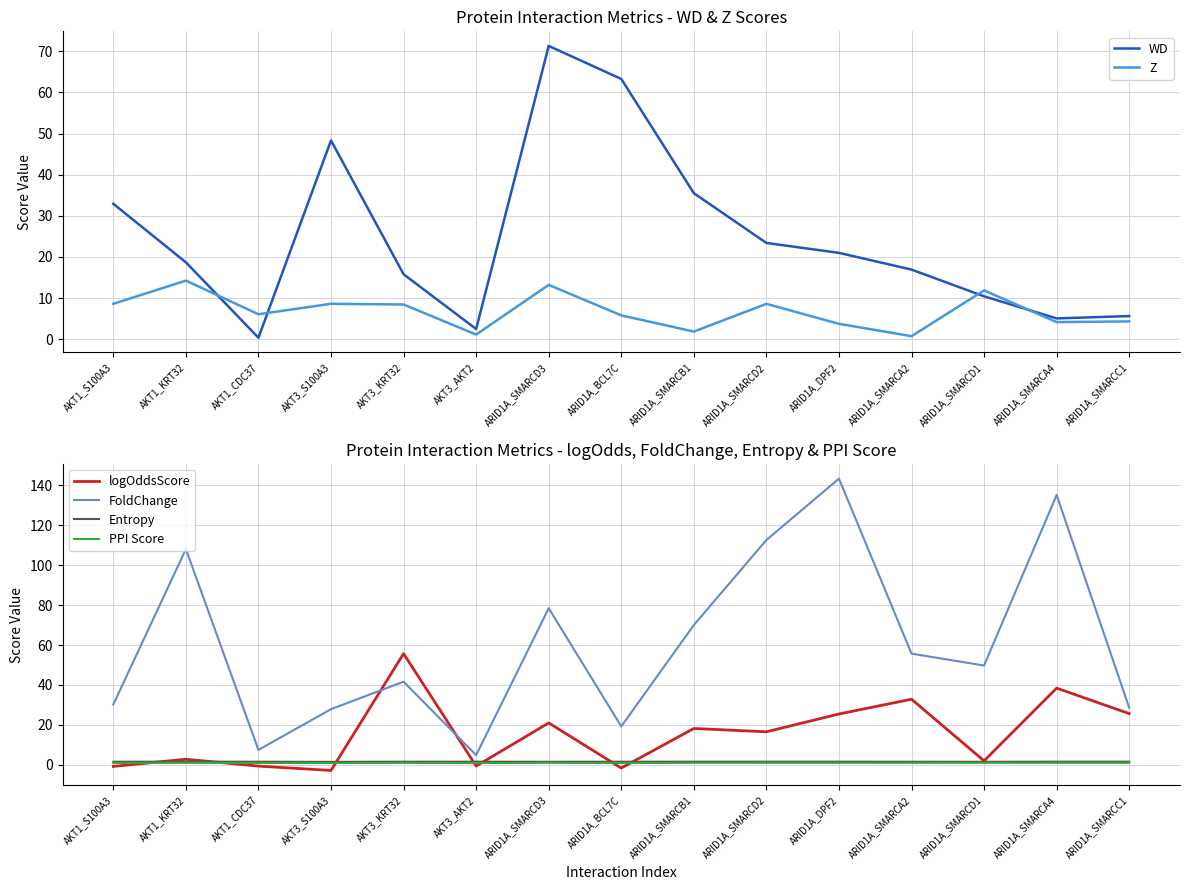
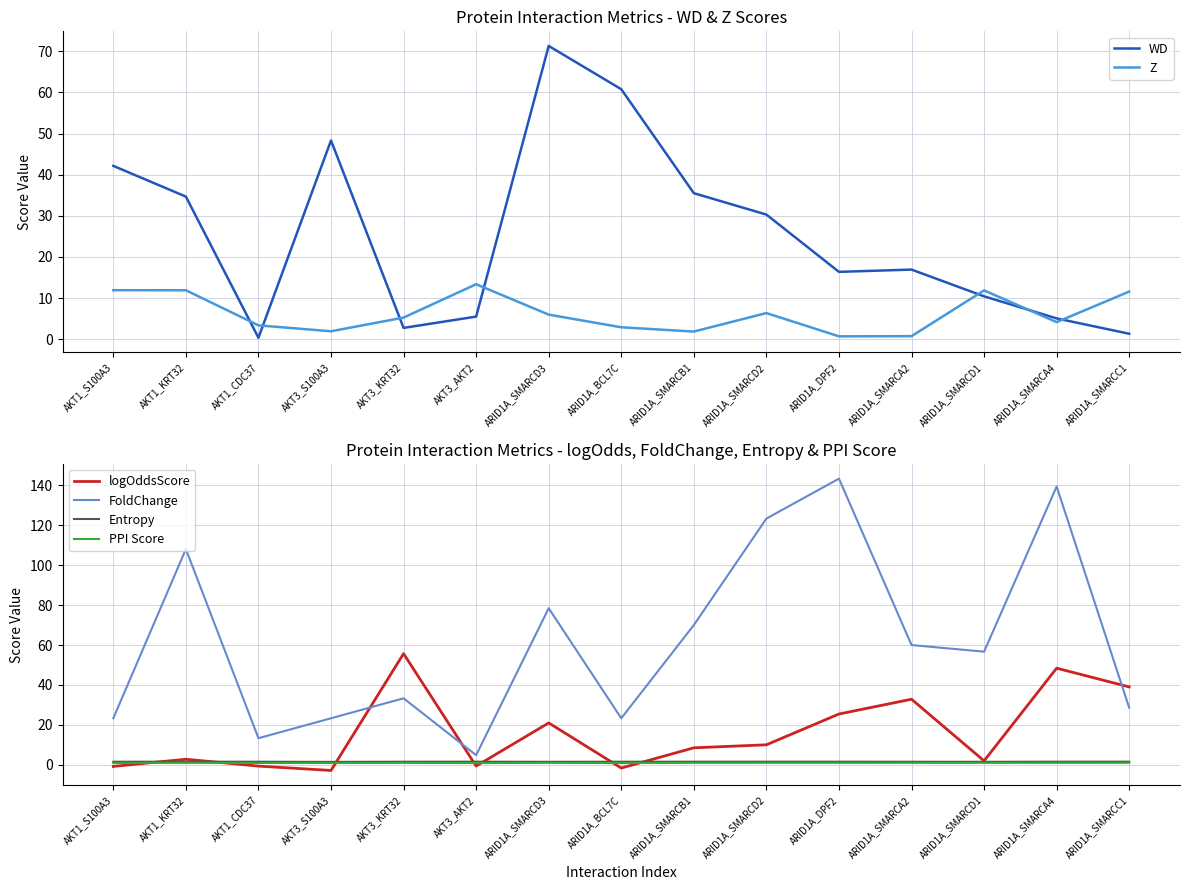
  {
    "Protein Interaction Metrics - WD & Z Scores": {
      "WD": {
-       "AKT1_S100A3": 33,
-       "AKT1_KRT32": 19,
+       "AKT1_S100A3": 42,
+       "AKT1_KRT32": 35,
        "AKT1_CDC37": 0,
        "AKT3_S100A3": 48,
-       "AKT3_KRT32": 16,
-       "AKT3_AKT2": 2,
+       "AKT3_KRT32": 3,
+       "AKT3_AKT2": 5,
        "ARID1A_SMARCD3": 71,
-       "ARID1A_BCL7C": 63,
+       "ARID1A_BCL7C": 61,
        "ARID1A_SMARCB1": 35,
-       "ARID1A_SMARCD2": 23,
-       "ARID1A_DPF2": 21,
+       "ARID1A_SMARCD2": 30,
+       "ARID1A_DPF2": 16,
        "ARID1A_SMARCA2": 17,
        "ARID1A_SMARCD1": 10,
        "ARID1A_SMARCA4": 5,
-       "ARID1A_SMARCC1": 6
+       "ARID1A_SMARCC1": 1
      },
      "Z": {
-       "AKT1_S100A3": 9,
-       "AKT1_KRT32": 14,
-       "AKT1_CDC37": 6,
-       "AKT3_S100A3": 9,
-       "AKT3_KRT32": 8,
-       "AKT3_AKT2": 1,
-       "ARID1A_SMARCD3": 13,
-       "ARID1A_BCL7C": 6,
+       "AKT1_S100A3": 12,
+       "AKT1_KRT32": 12,
+       "AKT1_CDC37": 3,
+       "AKT3_S100A3": 2,
+       "AKT3_KRT32": 5,
+       "AKT3_AKT2": 13,
+       "ARID1A_SMARCD3": 6,
+       "ARID1A_BCL7C": 3,
        "ARID1A_SMARCB1": 2,
-       "ARID1A_SMARCD2": 9,
-       "ARID1A_DPF2": 4,
+       "ARID1A_SMARCD2": 6,
+       "ARID1A_DPF2": 1,
        "ARID1A_SMARCA2": 1,
        "ARID1A_SMARCD1": 12,
        "ARID1A_SMARCA4": 4,
-       "ARID1A_SMARCC1": 4
+       "ARID1A_SMARCC1": 12
      }
    },
    "Protein Interaction Metrics - logOdds, FoldChange, Entropy & PPI Score": {
      "logOddsScore": {
        "AKT1_S100A3": -1,
        "AKT1_CDC37": -1,
        "AKT3_S100A3": -3,
        "AKT3_KRT32": 56,
        "AKT3_AKT2": -1,
        "ARID1A_SMARCD3": 21,
        "ARID1A_BCL7C": -2,
-       "ARID1A_SMARCB1": 18,
-       "ARID1A_SMARCD2": 17,
+       "ARID1A_SMARCB1": 9,
+       "ARID1A_SMARCD2": 10,
        "ARID1A_DPF2": 25,
        "ARID1A_SMARCA2": 33,
-       "ARID1A_SMARCA4": 38,
-       "ARID1A_SMARCC1": 26
+       "ARID1A_SMARCA4": 48,
+       "ARID1A_SMARCC1": 39
      },
      "FoldChange": {
-       "AKT1_S100A3": 30,
-       "AKT1_CDC37": 7,
-       "AKT3_S100A3": 28,
-       "AKT3_KRT32": 42,
+       "AKT1_S100A3": 23,
+       "AKT1_CDC37": 13,
+       "AKT3_S100A3": 23,
+       "AKT3_KRT32": 33,
        "AKT3_AKT2": 5,
        "ARID1A_SMARCD3": 78,
-       "ARID1A_BCL7C": 19,
+       "ARID1A_BCL7C": 23,
        "ARID1A_SMARCB1": 70,
-       "ARID1A_SMARCD2": 113,
+       "ARID1A_SMARCD2": 123,
        "ARID1A_DPF2": 143,
-       "ARID1A_SMARCA2": 56,
-       "ARID1A_SMARCD1": 50,
-       "ARID1A_SMARCA4": 135,
+       "ARID1A_SMARCA2": 60,
+       "ARID1A_SMARCD1": 57,
+       "ARID1A_SMARCA4": 139,
        "ARID1A_SMARCC1": 29
      }
    }
  }
